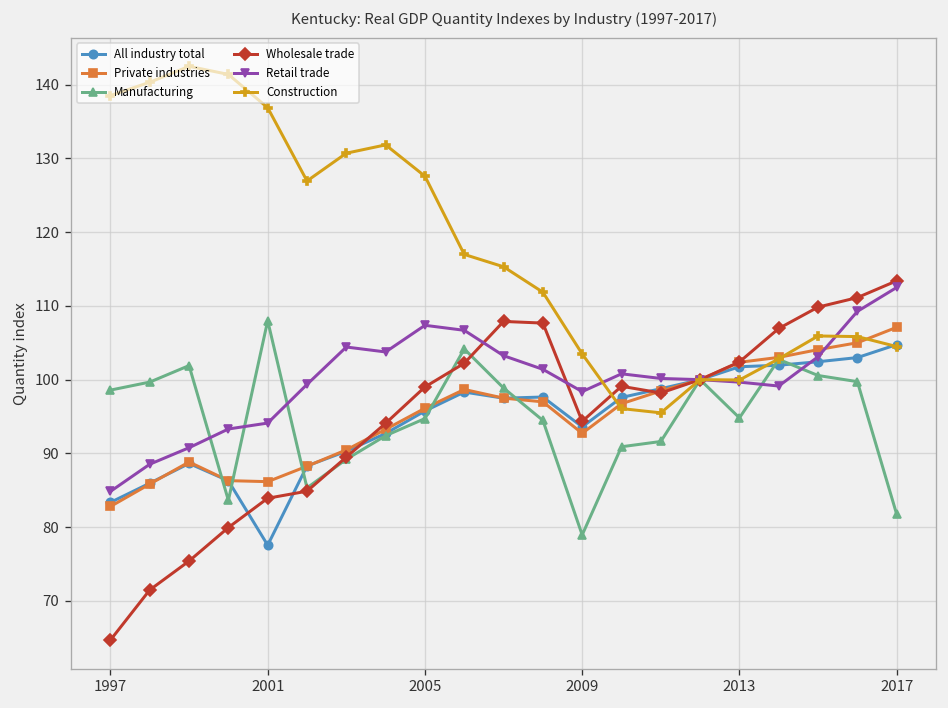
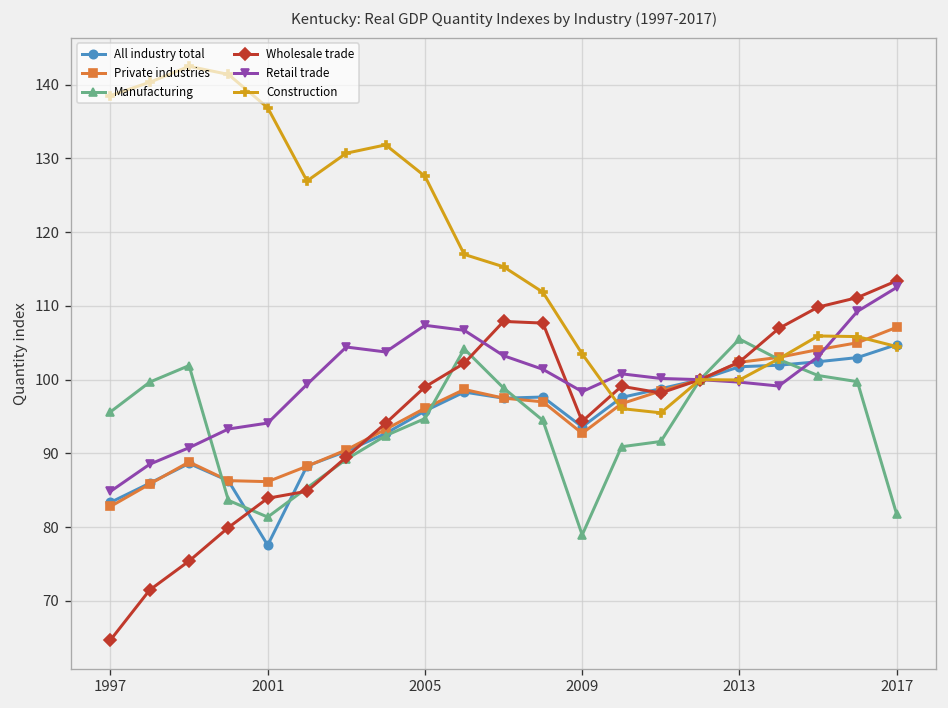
  {
    "All industry total": {
      "1997": 83,
      "2001": 78,
      "2009": 94,
      "2013": 102
    },
    "Manufacturing": {
-     "1997": 99,
-     "2001": 108,
+     "1997": 96,
+     "2001": 81,
      "2005": 95,
      "2009": 79,
-     "2013": 95,
+     "2013": 106,
      "2017": 82
    },
    "Wholesale trade": {
      "1997": 65,
      "2001": 84,
      "2005": 99,
      "2009": 94,
      "2017": 113
    },
    "Retail trade": {
      "1997": 85,
      "2001": 94,
      "2005": 107,
      "2009": 98,
      "2017": 113
    }
  }
